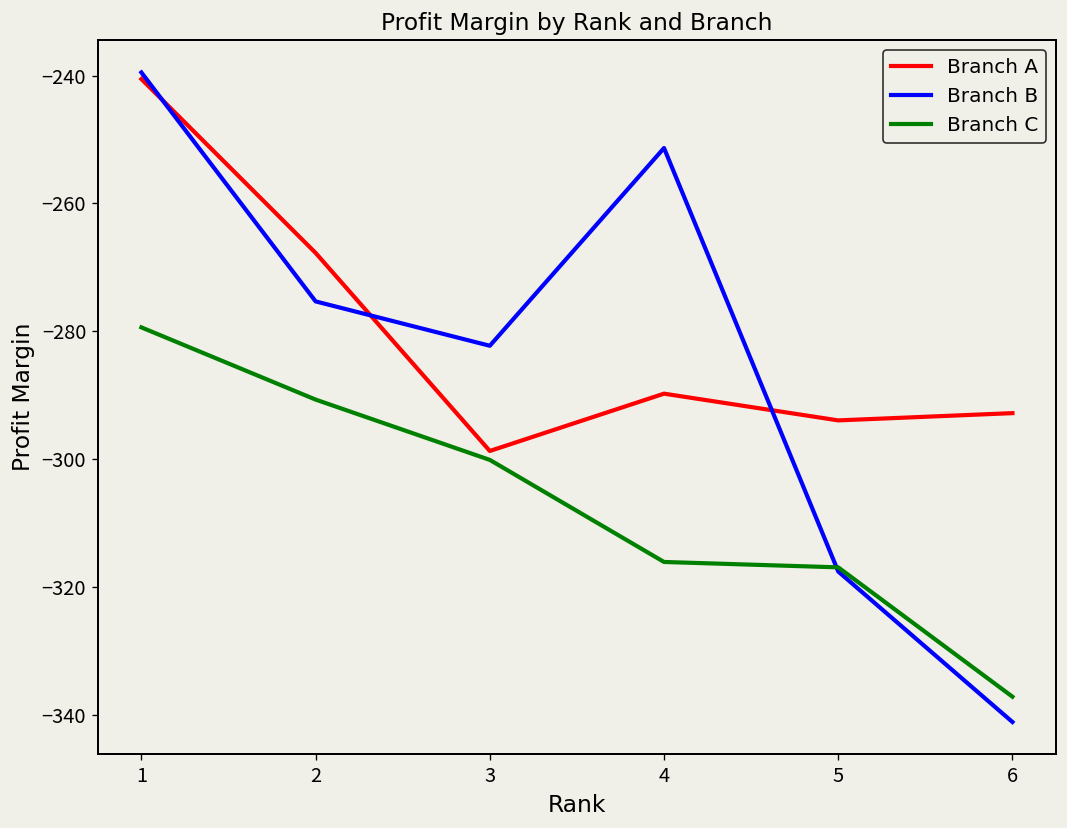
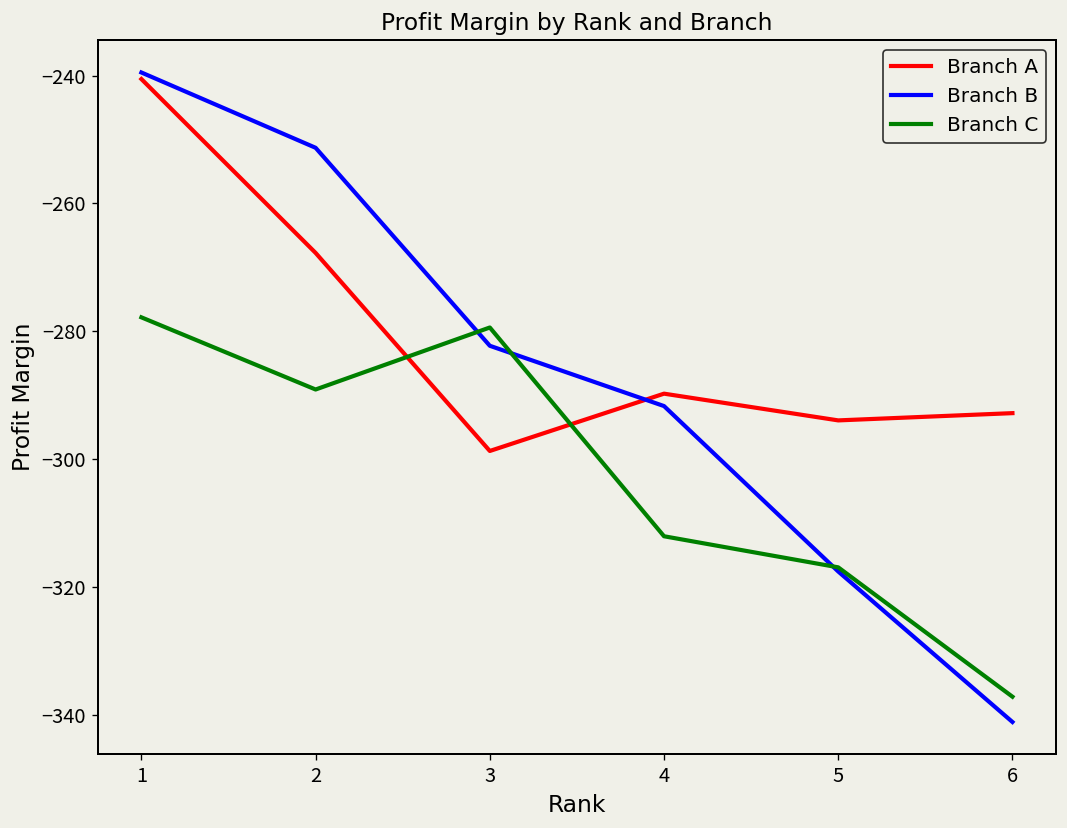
  {
    "Branch A": {
      "1": -241,
      "2": -268,
      "3": -299,
      "4": -290,
      "5": -294,
      "6": -293
    },
    "Branch B": {
      "1": -240,
-     "2": -275,
+     "2": -251,
      "3": -282,
-     "4": -251,
+     "4": -292,
      "5": -318,
      "6": -341
    },
    "Branch C": {
-     "1": -279,
-     "2": -291,
-     "3": -300,
-     "4": -316,
+     "1": -278,
+     "2": -289,
+     "3": -279,
+     "4": -312,
      "5": -317,
      "6": -337
    }
  }
